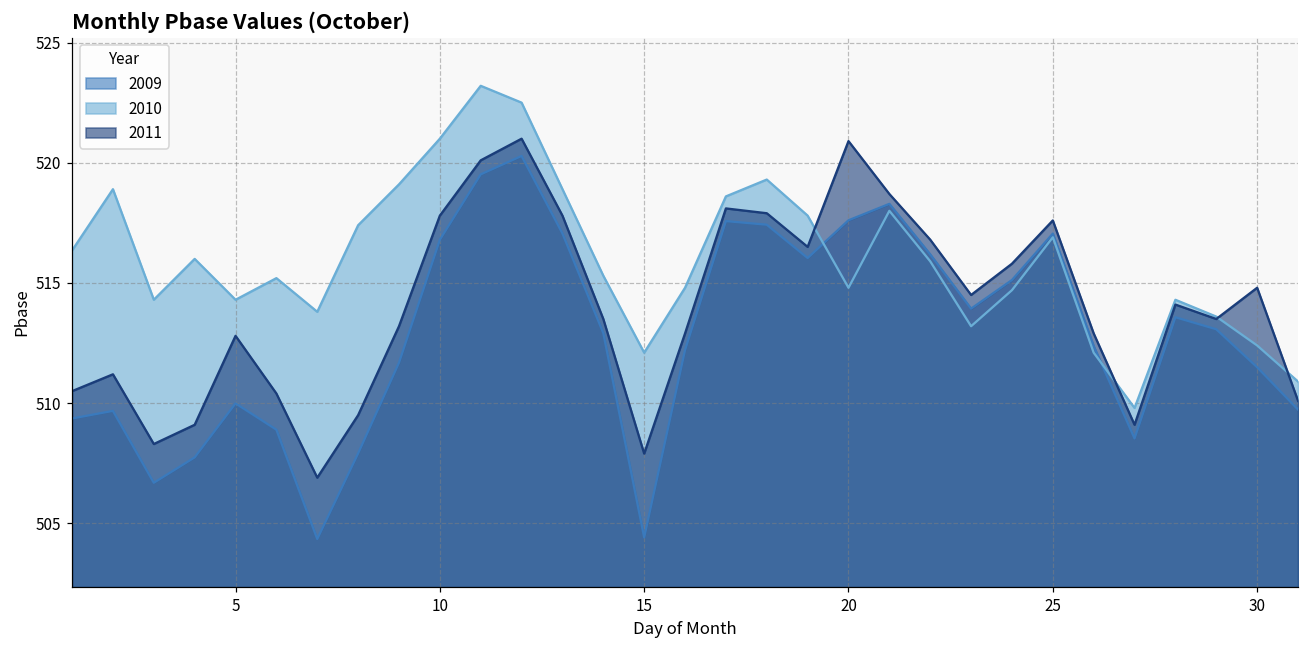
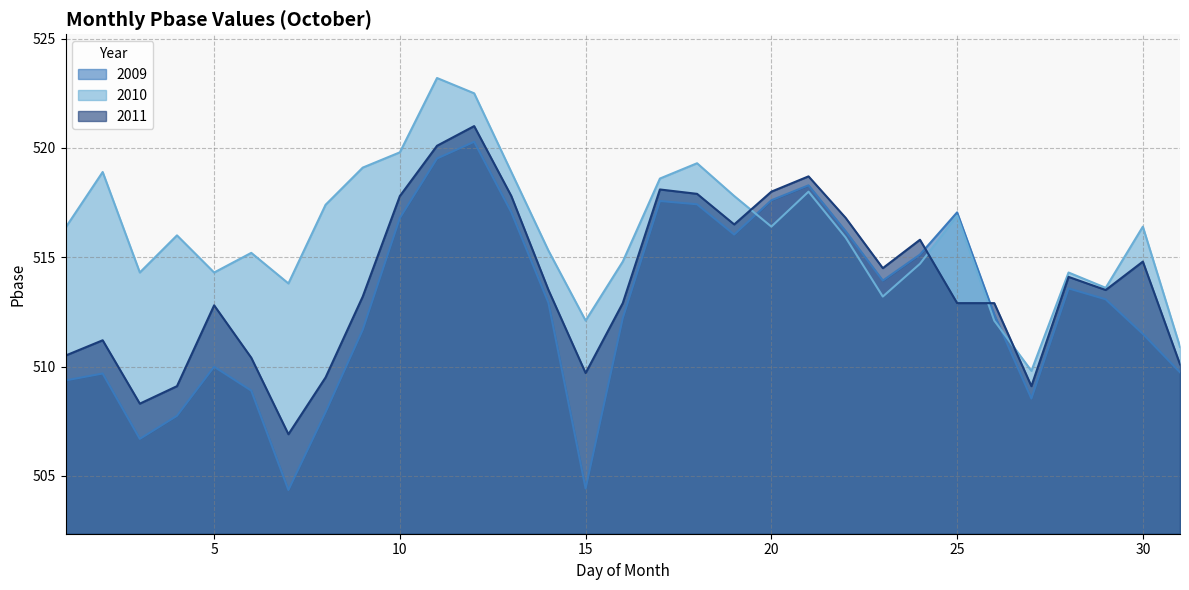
  {
    "2009": {
      "5": 510.0,
      "10": 516.8,
      "15": 504.4,
      "20": 517.6,
      "25": 517.1,
      "30": 511.5
    },
    "2010": {
      "5": 514.3,
-     "10": 521.0,
+     "10": 519.8,
      "15": 512.1,
-     "20": 514.8,
+     "20": 516.4,
      "25": 516.9,
-     "30": 512.4
+     "30": 516.4
    },
    "2011": {
      "5": 512.8,
      "10": 517.8,
-     "15": 507.9,
-     "20": 520.9,
-     "25": 517.6,
+     "15": 509.7,
+     "20": 518.0,
+     "25": 512.9,
      "30": 514.8
    }
  }
